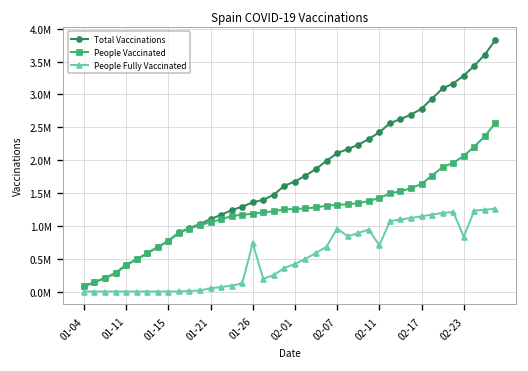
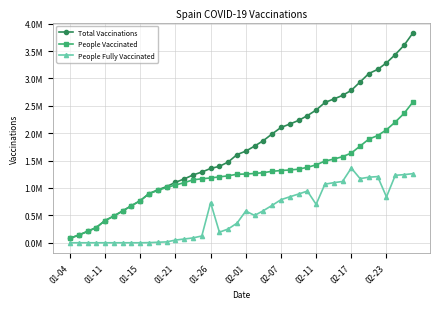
  {
    "People Fully Vaccinated": {
      "01-04": 0,
      "01-11": 0,
      "01-15": 0,
      "01-21": 0,
      "01-26": 700000,
-     "02-01": 400000,
-     "02-07": 1000000,
+     "02-01": 600000,
+     "02-07": 800000,
      "02-11": 700000,
-     "02-17": 1100000,
+     "02-17": 1400000,
      "02-23": 800000
    }
  }
